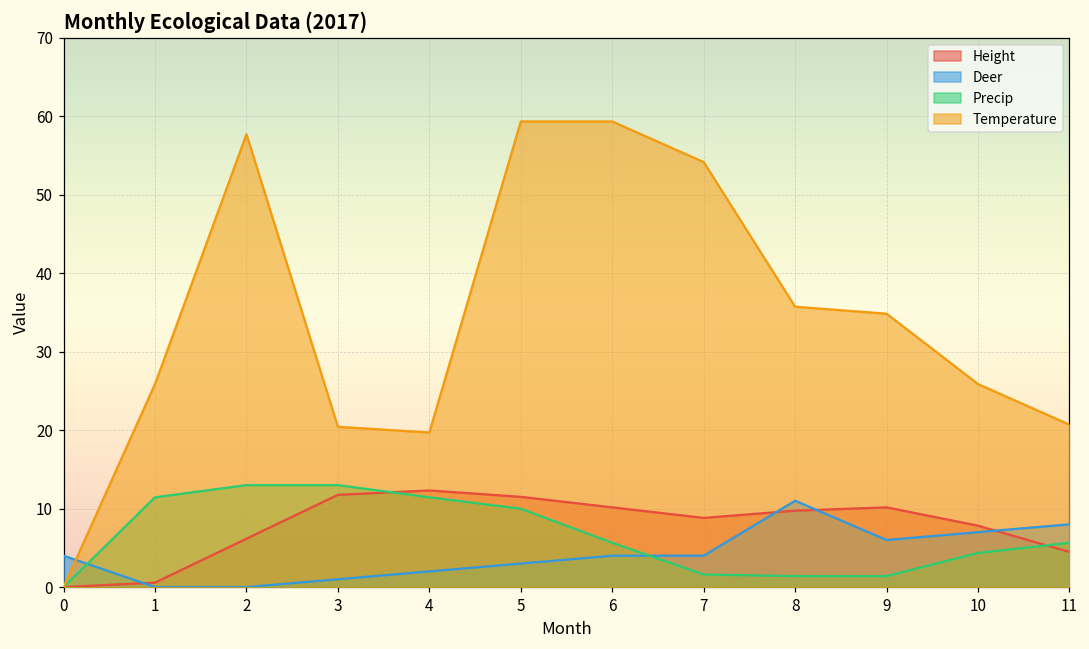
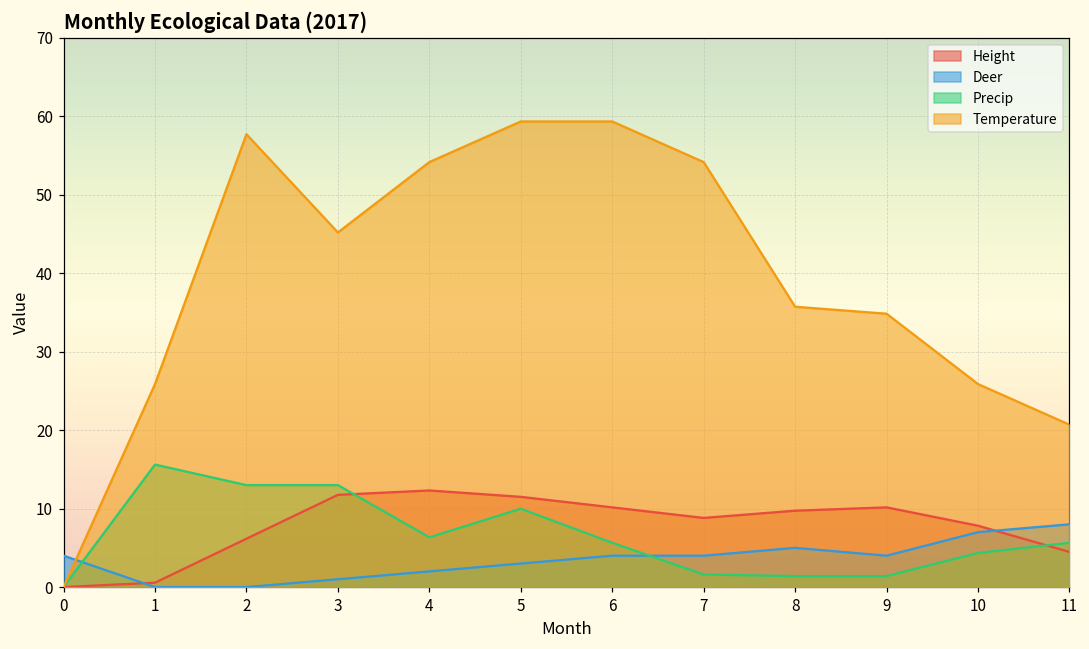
  {
    "Height": {
      "1": 1,
      "2": 6,
      "3": 12,
      "4": 12,
      "5": 11,
      "6": 10,
      "7": 9,
      "8": 10,
      "9": 10,
      "10": 8,
      "11": 4
    },
    "Deer": {
      "0": 4,
      "1": 0,
      "2": 0,
      "3": 1,
      "4": 2,
      "5": 3,
      "6": 4,
      "7": 4,
-     "8": 11,
-     "9": 6,
+     "8": 5,
+     "9": 4,
      "10": 7,
      "11": 8
    },
    "Precip": {
-     "1": 11,
+     "1": 16,
      "2": 13,
      "3": 13,
-     "4": 11,
+     "4": 6,
      "5": 10,
      "6": 6,
      "7": 2,
      "8": 1,
      "9": 1,
      "10": 4,
      "11": 6
    },
    "Temperature": {
      "1": 26,
      "2": 58,
-     "3": 20,
-     "4": 20,
+     "3": 45,
+     "4": 54,
      "5": 59,
      "6": 59,
      "7": 54,
      "8": 36,
      "9": 35,
      "10": 26,
      "11": 21
    }
  }
